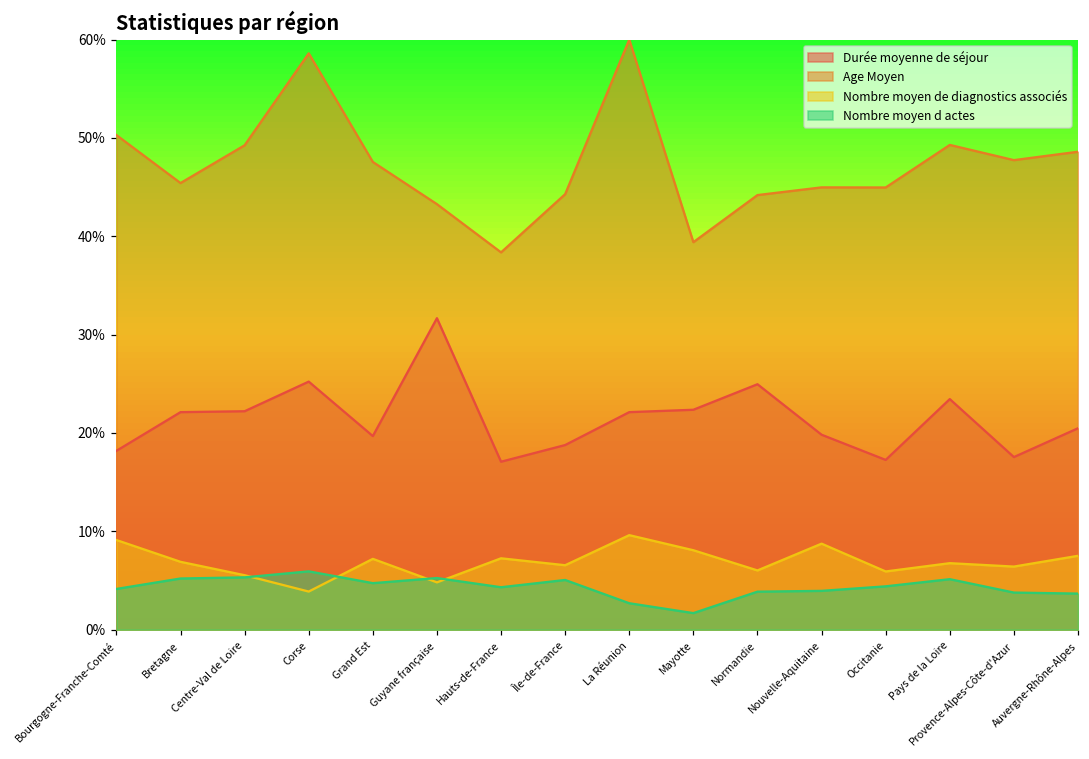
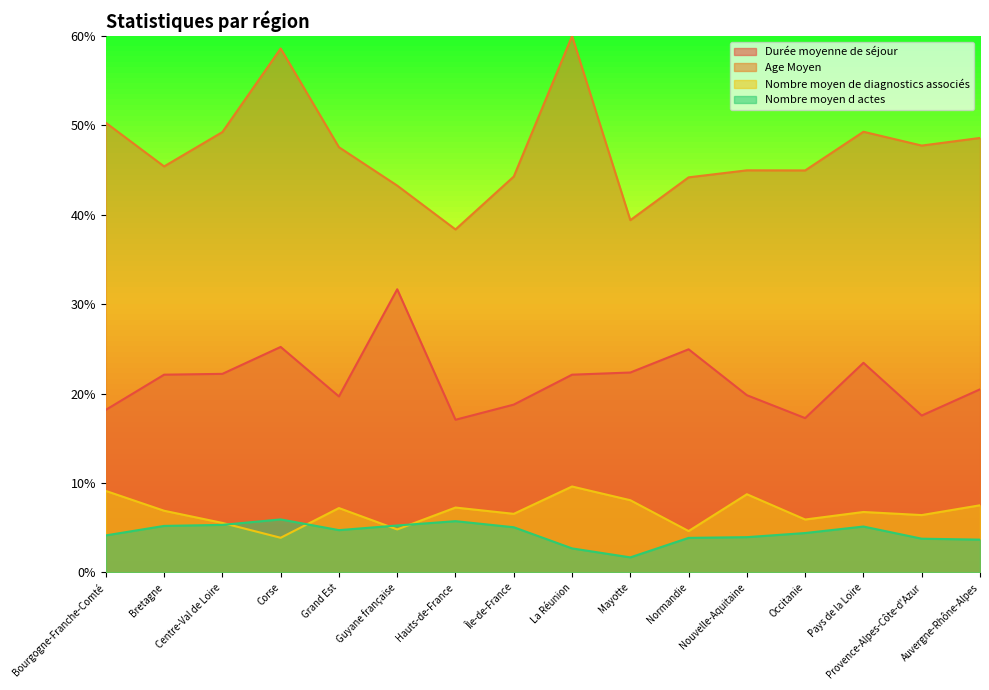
  {
    "Nombre moyen de diagnostics associés": {
      "Bourgogne-Franche-Comté": "9%",
      "Bretagne": "7%",
      "Corse": "4%",
      "Grand Est": "7%",
      "Guyane française": "5%",
      "Hauts-de-France": "7%",
      "Île-de-France": "7%",
      "La Réunion": "10%",
      "Mayotte": "8%",
-     "Normandie": "6%",
+     "Normandie": "5%",
      "Nouvelle-Aquitaine": "9%",
      "Occitanie": "6%",
      "Pays de la Loire": "7%",
      "Provence-Alpes-Côte-d'Azur": "6%",
      "Auvergne-Rhône-Alpes": "8%"
    },
    "Nombre moyen d actes": {
      "Bourgogne-Franche-Comté": "4%",
      "Bretagne": "5%",
      "Corse": "6%",
      "Grand Est": "5%",
      "Guyane française": "5%",
-     "Hauts-de-France": "4%",
+     "Hauts-de-France": "6%",
      "Île-de-France": "5%",
      "La Réunion": "3%",
      "Mayotte": "2%",
      "Normandie": "4%",
      "Nouvelle-Aquitaine": "4%",
      "Occitanie": "4%",
      "Pays de la Loire": "5%",
      "Provence-Alpes-Côte-d'Azur": "4%",
      "Auvergne-Rhône-Alpes": "4%"
    }
  }
